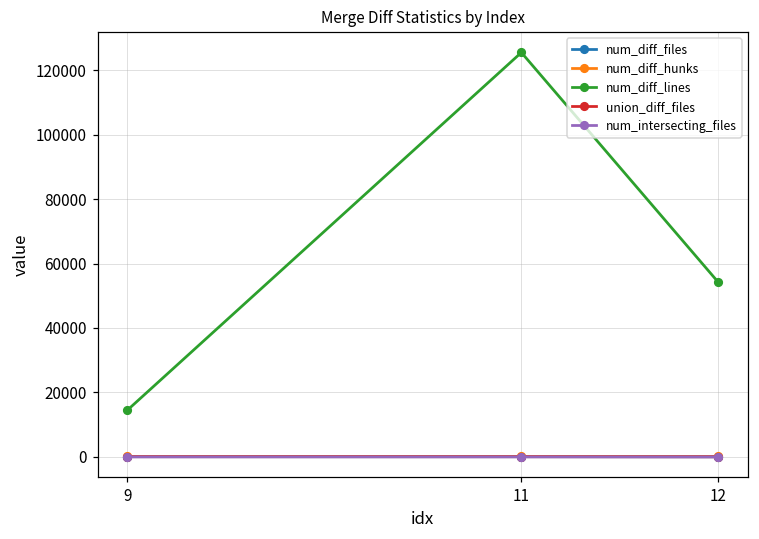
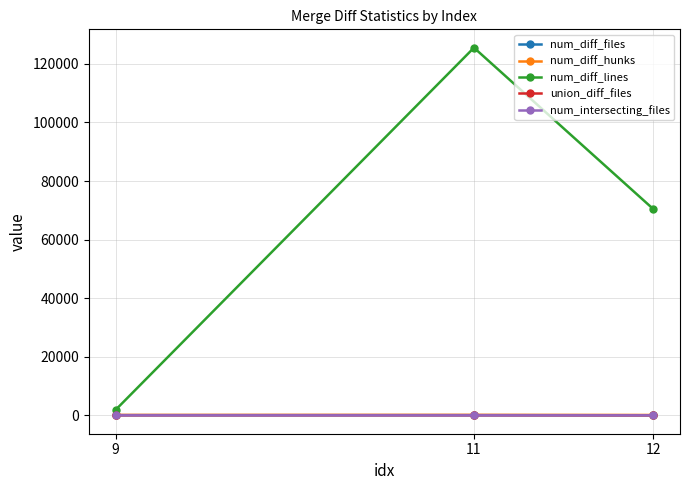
  {
    "num_intersecting_files": {
      "9": 0,
      "11": 0,
      "12": 0
    },
    "num_diff_lines": {
-     "9": 14000,
+     "9": 2000,
      "11": 126000,
-     "12": 54000
+     "12": 70000
    }
  }
